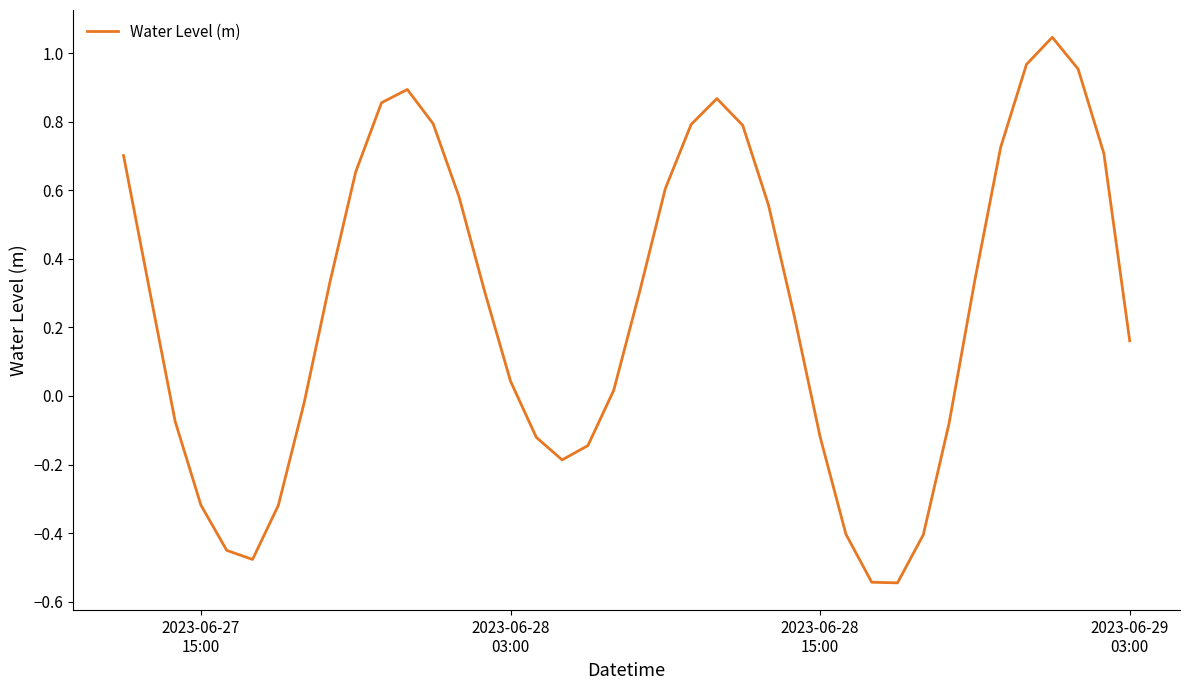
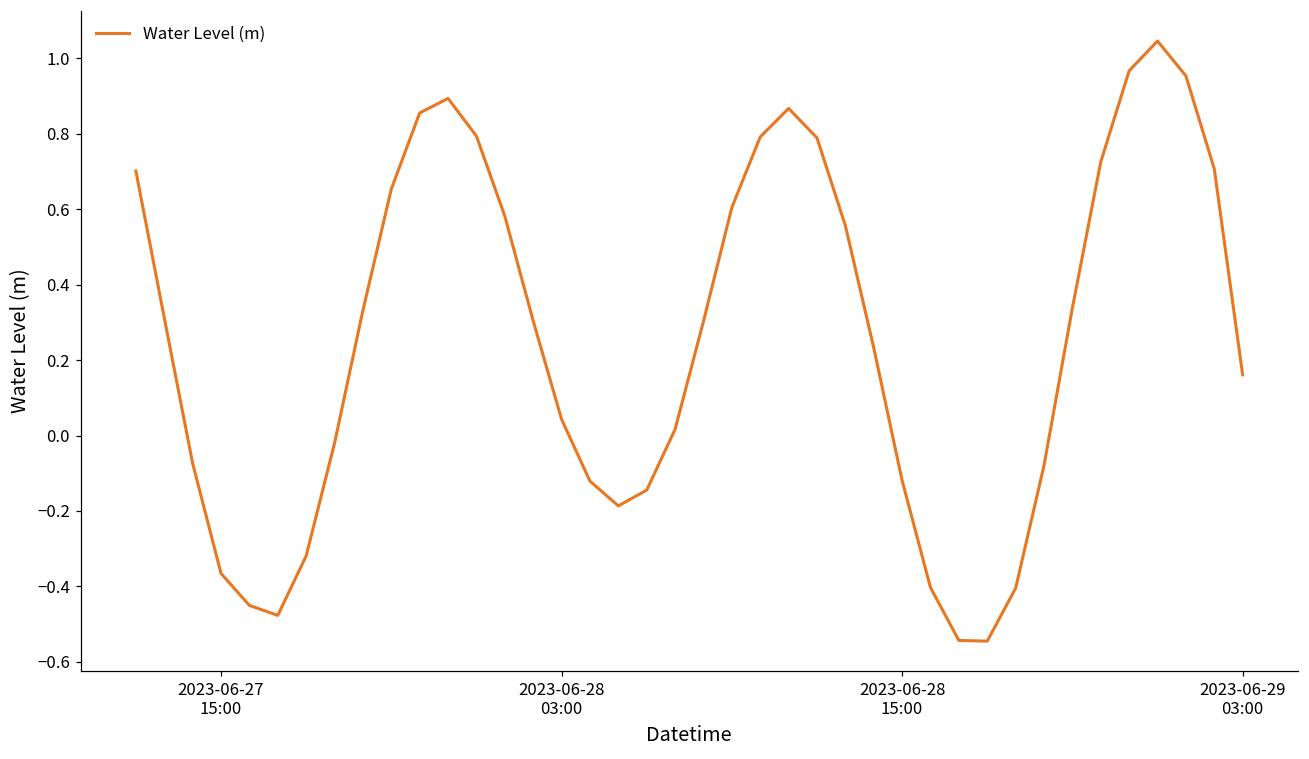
  {
-   "2023-06-27 15:00": -0.32,
+   "2023-06-27 15:00": -0.37,
    "2023-06-28 03:00": 0.04,
    "2023-06-28 15:00": -0.12,
    "2023-06-29 03:00": 0.16
  }
